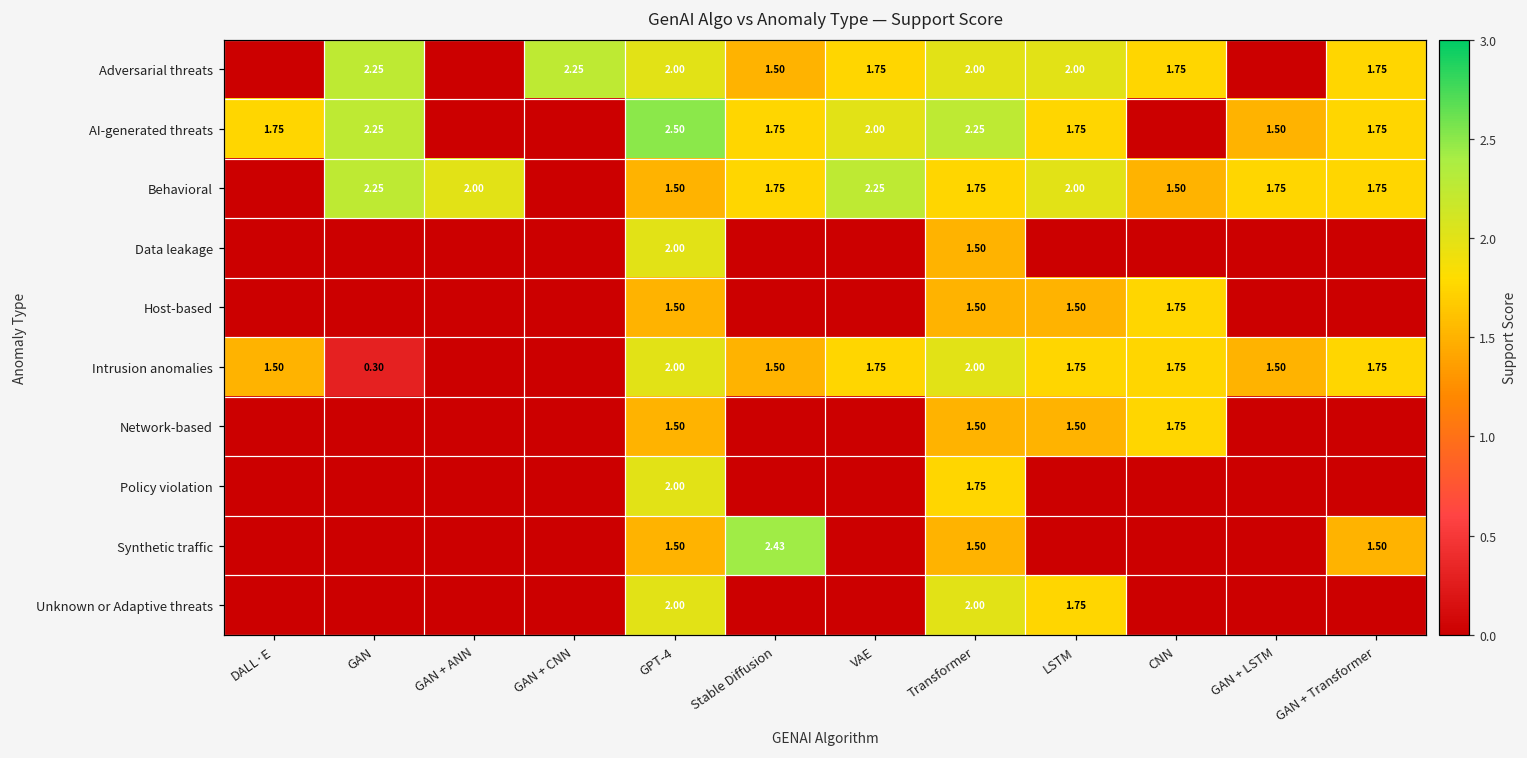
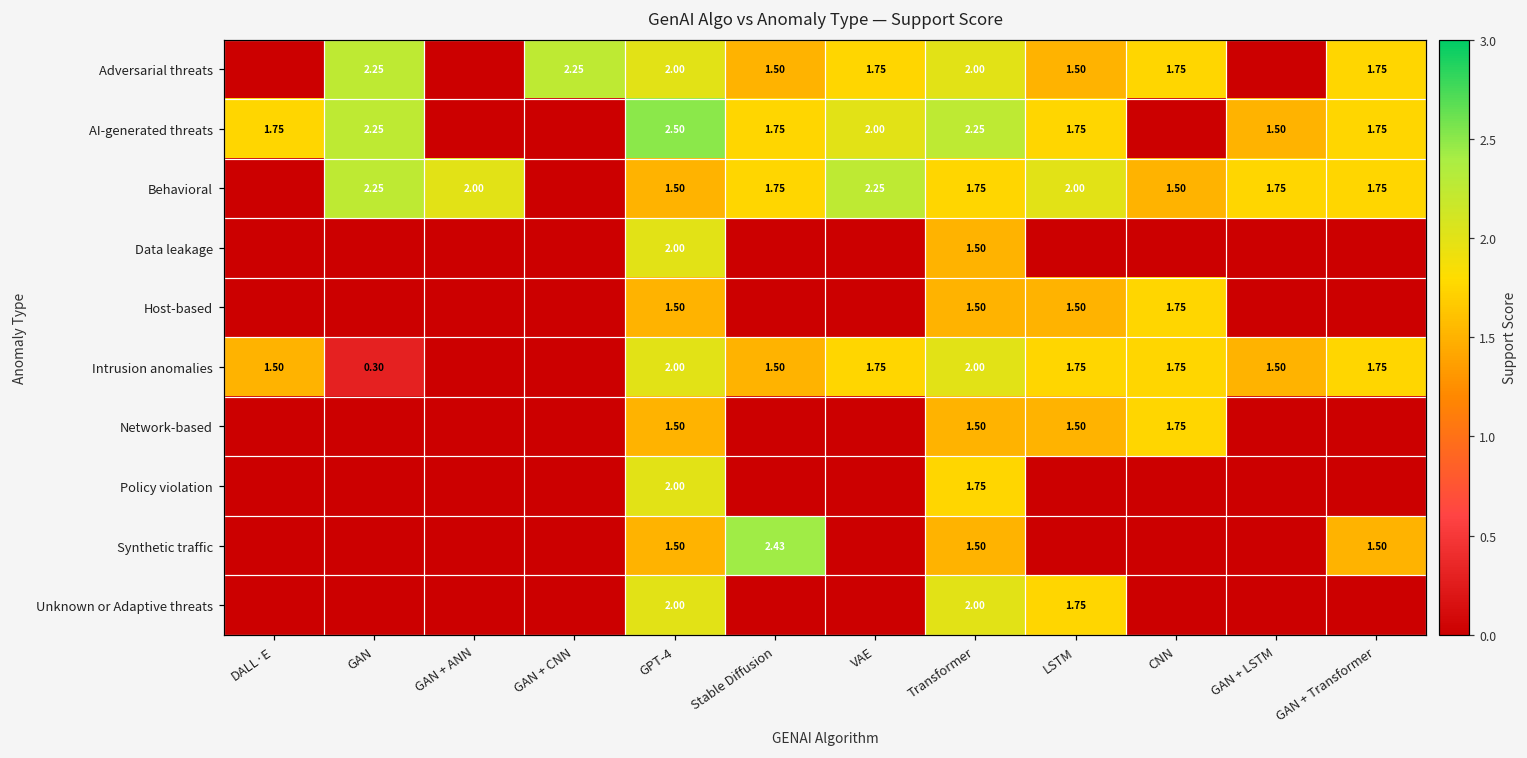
  {
    "Adversarial threats": {
      "GAN": 2.25,
      "GAN + CNN": 2.25,
      "GPT-4": 2.00,
      "Stable Diffusion": 1.50,
      "VAE": 1.75,
      "Transformer": 2.00,
-     "LSTM": 2.00,
+     "LSTM": 1.50,
      "CNN": 1.75,
      "GAN + Transformer": 1.75
    },
    "AI-generated threats": {
      "DALL·E": 1.75,
      "GAN": 2.25,
      "GPT-4": 2.50,
      "Stable Diffusion": 1.75,
      "VAE": 2.00,
      "Transformer": 2.25,
      "LSTM": 1.75,
      "GAN + LSTM": 1.50,
      "GAN + Transformer": 1.75
    },
    "Behavioral": {
      "GAN": 2.25,
      "GAN + ANN": 2.00,
      "GPT-4": 1.50,
      "Stable Diffusion": 1.75,
      "VAE": 2.25,
      "Transformer": 1.75,
      "LSTM": 2.00,
      "CNN": 1.50,
      "GAN + LSTM": 1.75,
      "GAN + Transformer": 1.75
    },
    "Data leakage": {
      "GPT-4": 2.00,
      "Transformer": 1.50
    },
    "Host-based": {
      "GPT-4": 1.50,
      "Transformer": 1.50,
      "LSTM": 1.50,
      "CNN": 1.75
    },
    "Intrusion anomalies": {
      "DALL·E": 1.50,
      "GAN": 0.30,
      "GPT-4": 2.00,
      "Stable Diffusion": 1.50,
      "VAE": 1.75,
      "Transformer": 2.00,
      "LSTM": 1.75,
      "CNN": 1.75,
      "GAN + LSTM": 1.50,
      "GAN + Transformer": 1.75
    },
    "Network-based": {
      "GPT-4": 1.50,
      "Transformer": 1.50,
      "LSTM": 1.50,
      "CNN": 1.75
    },
    "Policy violation": {
      "GPT-4": 2.00,
      "Transformer": 1.75
    },
    "Synthetic traffic": {
      "GPT-4": 1.50,
      "Stable Diffusion": 2.43,
      "Transformer": 1.50,
      "GAN + Transformer": 1.50
    },
    "Unknown or Adaptive threats": {
      "GPT-4": 2.00,
      "Transformer": 2.00,
      "LSTM": 1.75
    }
  }
